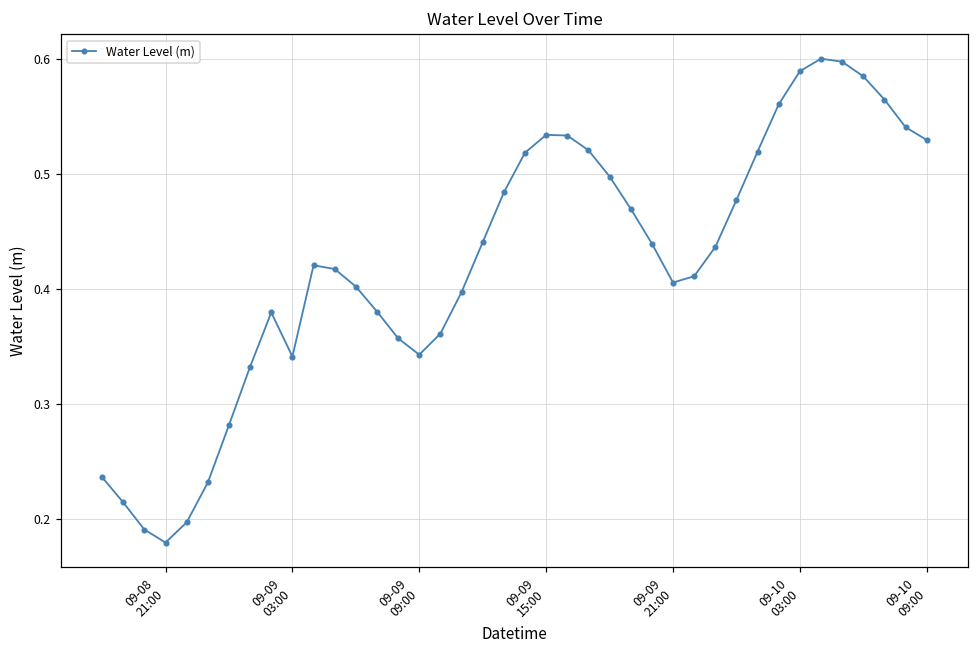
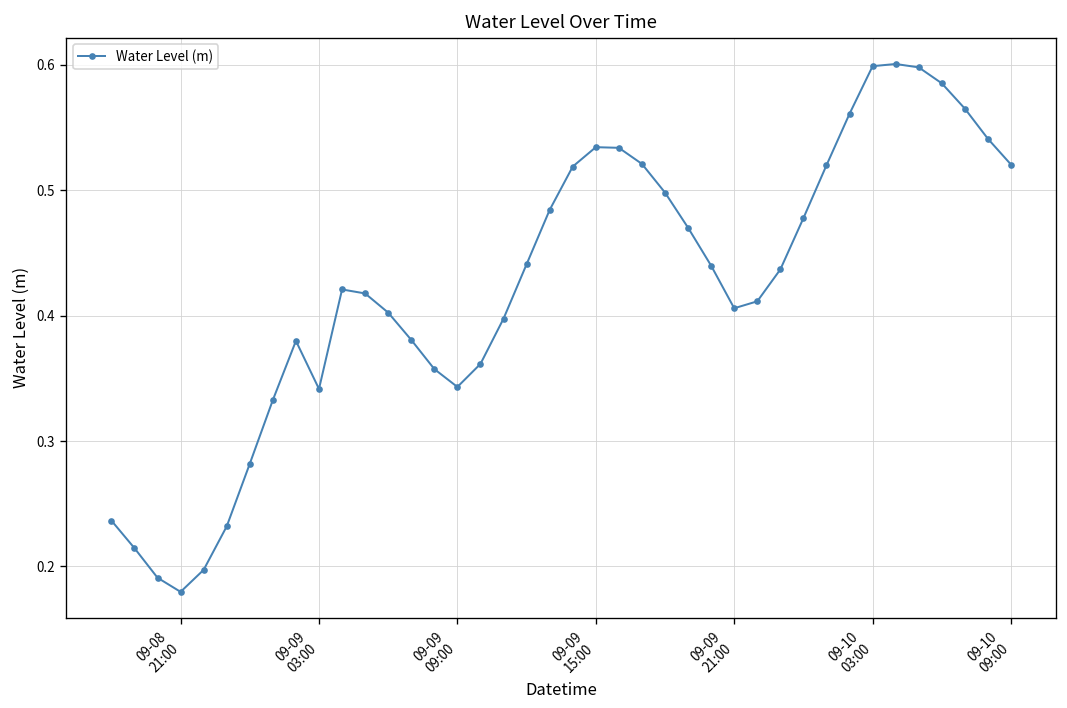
  {
    "09-08 21:00": 0.180,
    "09-09 03:00": 0.342,
    "09-09 09:00": 0.343,
    "09-09 15:00": 0.534,
    "09-09 21:00": 0.406,
-   "09-10 03:00": 0.590,
-   "09-10 09:00": 0.530
+   "09-10 03:00": 0.599,
+   "09-10 09:00": 0.520
  }
